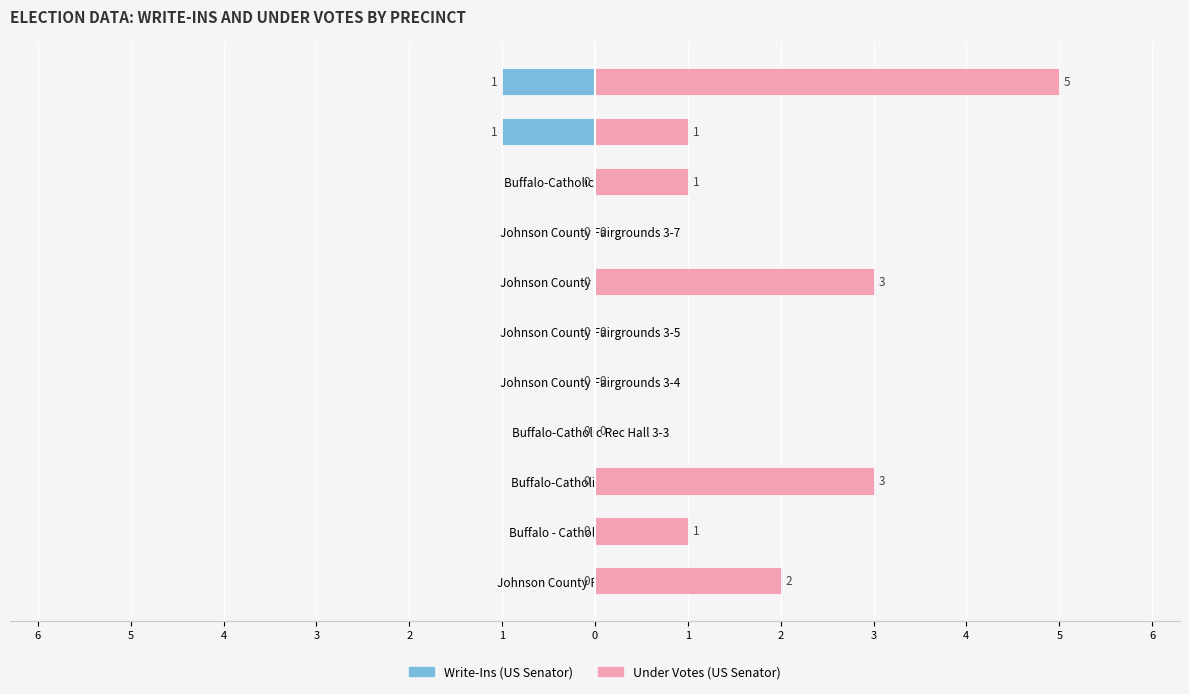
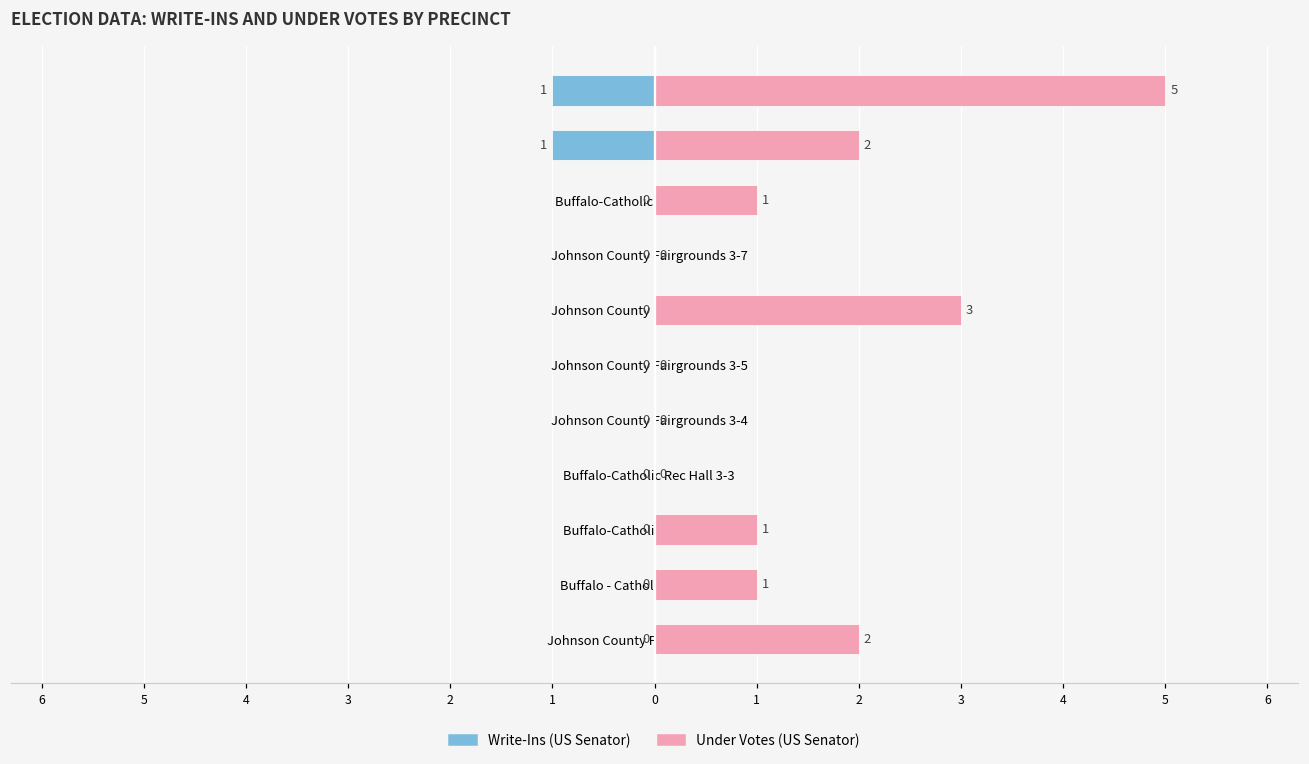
  {
    "Write-Ins (US Senator)": {
      "Buffalo-Catholic Rec Center 3-8": 0,
      "Johnson County Fairgrounds 3-7": 0,
      "Johnson County Fairgrounds 3-6": 0,
      "Johnson County Fairgrounds 3-5": 0,
      "Johnson County Fairgrounds 3-4": 0,
      "Buffalo-Catholic Rec Hall 3-3": 0,
      "Buffalo-Catholic Rec Hall 3-2": 0,
      "Buffalo - Catholic Rec Hall 3-1": 0,
      "Johnson County Fairgrounds 2-14": 0
    },
    "Under Votes (US Senator)": {
      "Total": 5,
-     "Buffalo-Catholic Rec Center 4-7": 1,
+     "Buffalo-Catholic Rec Center 4-7": 2,
      "Buffalo-Catholic Rec Center 3-8": 1,
      "Johnson County Fairgrounds 3-7": 0,
      "Johnson County Fairgrounds 3-6": 3,
      "Johnson County Fairgrounds 3-5": 0,
      "Johnson County Fairgrounds 3-4": 0,
      "Buffalo-Catholic Rec Hall 3-3": 0,
-     "Buffalo-Catholic Rec Hall 3-2": 3,
+     "Buffalo-Catholic Rec Hall 3-2": 1,
      "Buffalo - Catholic Rec Hall 3-1": 1,
      "Johnson County Fairgrounds 2-14": 2
    }
  }
